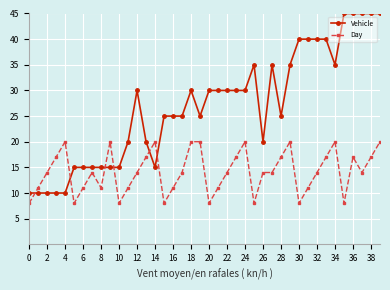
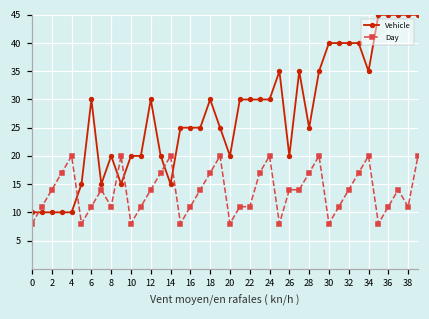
  {
    "Vehicle": {
      "0": 10,
      "2": 10,
      "4": 10,
-     "6": 15,
-     "8": 15,
-     "10": 15,
+     "6": 30,
+     "8": 20,
+     "10": 20,
      "12": 30,
      "14": 15,
      "16": 25,
      "18": 30,
-     "20": 30,
+     "20": 20,
      "22": 30,
      "24": 30,
      "26": 20,
      "28": 25,
      "30": 40,
      "32": 40,
      "34": 35,
      "36": 45,
      "38": 45
    },
    "Day": {
      "0": 8,
      "2": 14,
      "4": 20,
      "6": 11,
      "8": 11,
      "10": 8,
      "12": 14,
      "14": 20,
      "16": 11,
-     "18": 20,
+     "18": 17,
      "20": 8,
-     "22": 14,
+     "22": 11,
      "24": 20,
      "26": 14,
      "28": 17,
      "30": 8,
      "32": 14,
      "34": 20,
-     "36": 17,
-     "38": 17
+     "36": 11,
+     "38": 11
    }
  }
